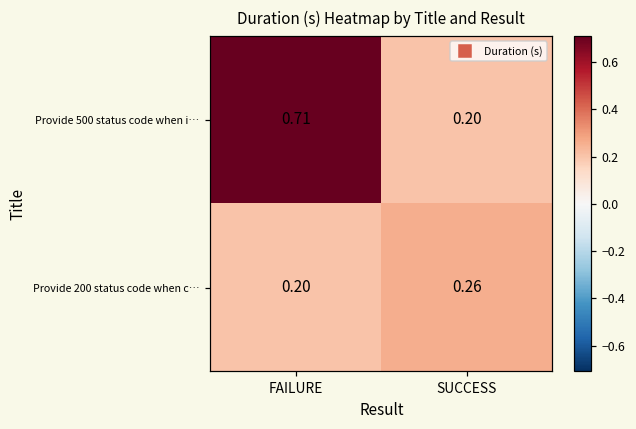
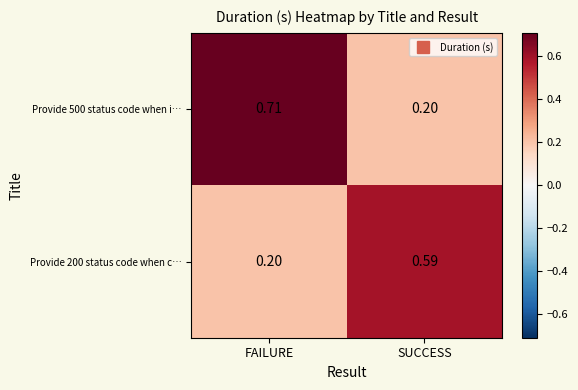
  {
    "Provide 500 status code when i…": {
      "FAILURE": 0.71,
      "SUCCESS": 0.20
    },
    "Provide 200 status code when c…": {
      "FAILURE": 0.20,
-     "SUCCESS": 0.26
+     "SUCCESS": 0.59
    }
  }
